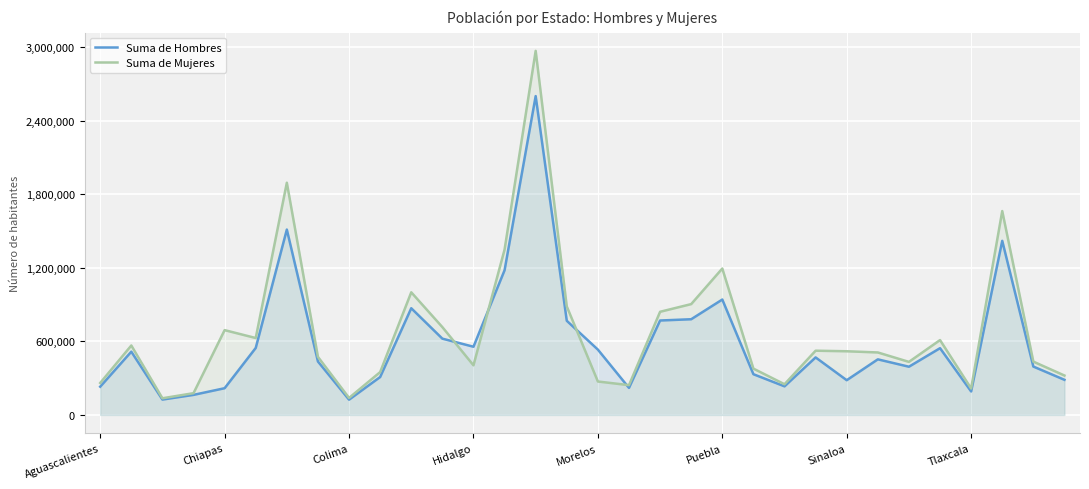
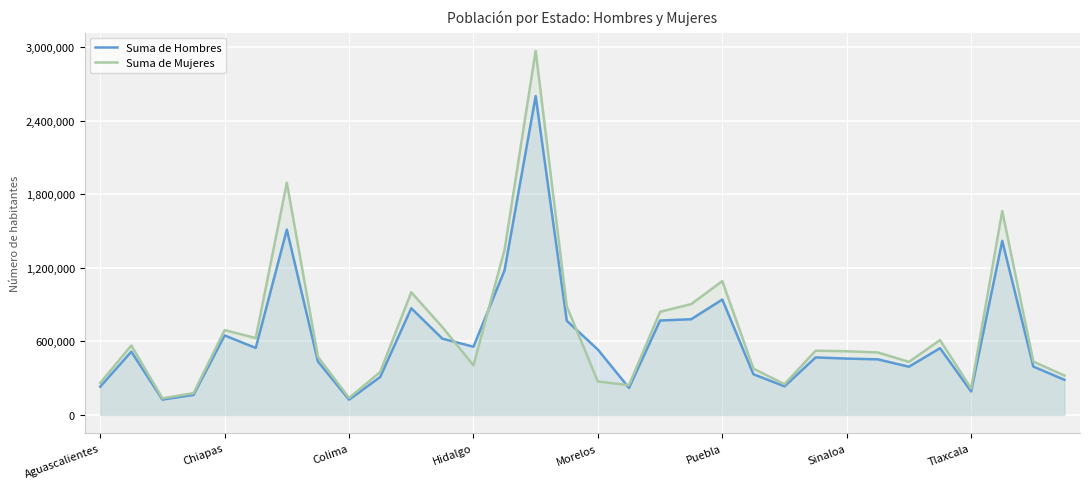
  {
    "Suma de Hombres": {
      "Aguascalientes": "230,000",
-     "Chiapas": "220,000",
+     "Chiapas": "650,000",
      "Hidalgo": "560,000",
      "Morelos": "530,000",
      "Puebla": "940,000",
-     "Sinaloa": "280,000",
+     "Sinaloa": "460,000",
      "Tlaxcala": "190,000"
    },
    "Suma de Mujeres": {
      "Aguascalientes": "260,000",
      "Chiapas": "690,000",
      "Hidalgo": "400,000",
      "Morelos": "270,000",
-     "Puebla": "1,190,000",
+     "Puebla": "1,090,000",
      "Sinaloa": "520,000",
      "Tlaxcala": "220,000"
    }
  }
